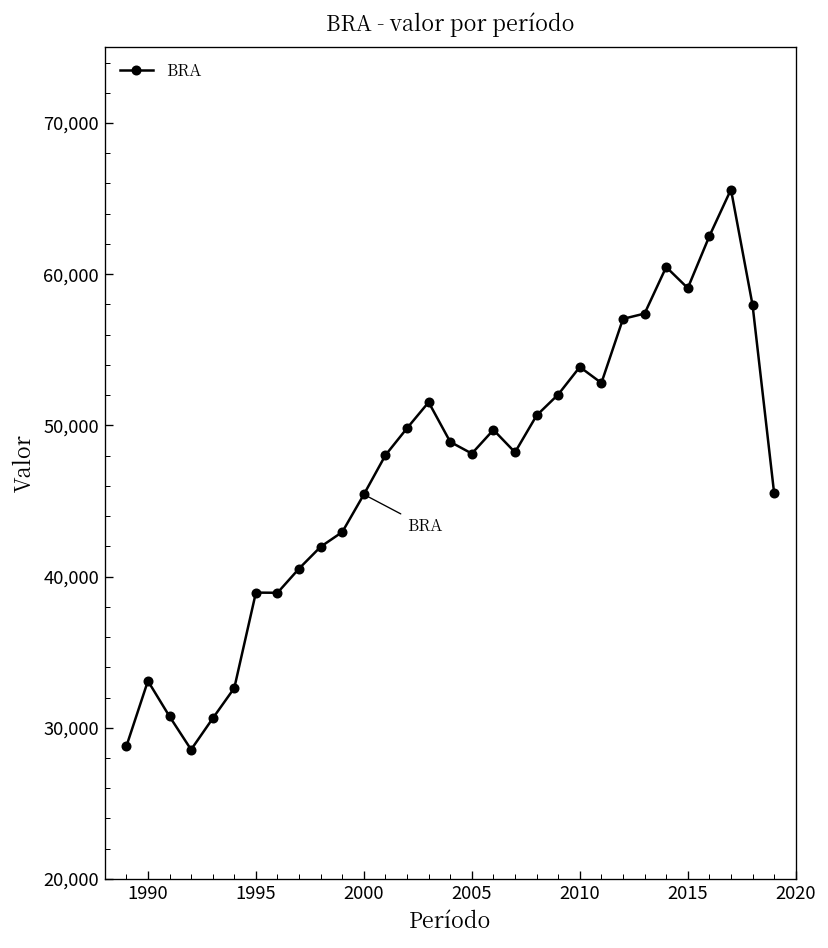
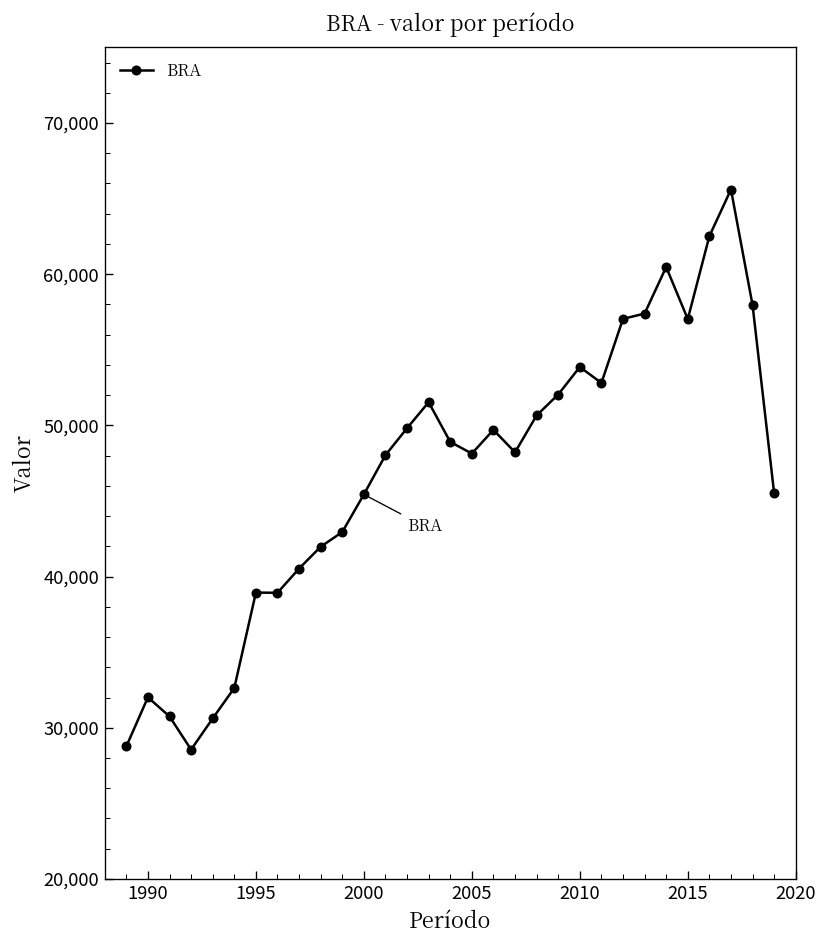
  {
-   "1990": "33,100",
+   "1990": "32,000",
    "1995": "38,900",
    "2000": "45,400",
    "2005": "48,100",
    "2010": "53,900",
-   "2015": "59,100"
+   "2015": "57,000"
  }
